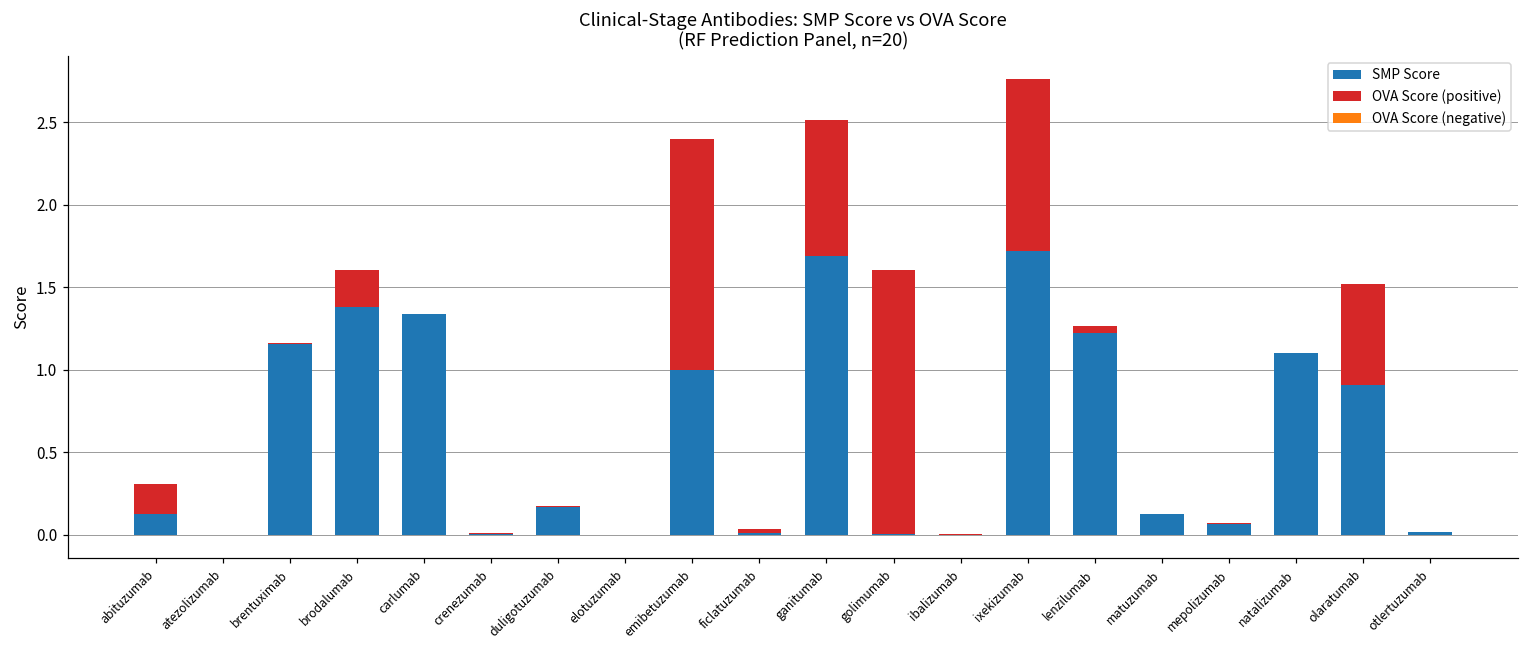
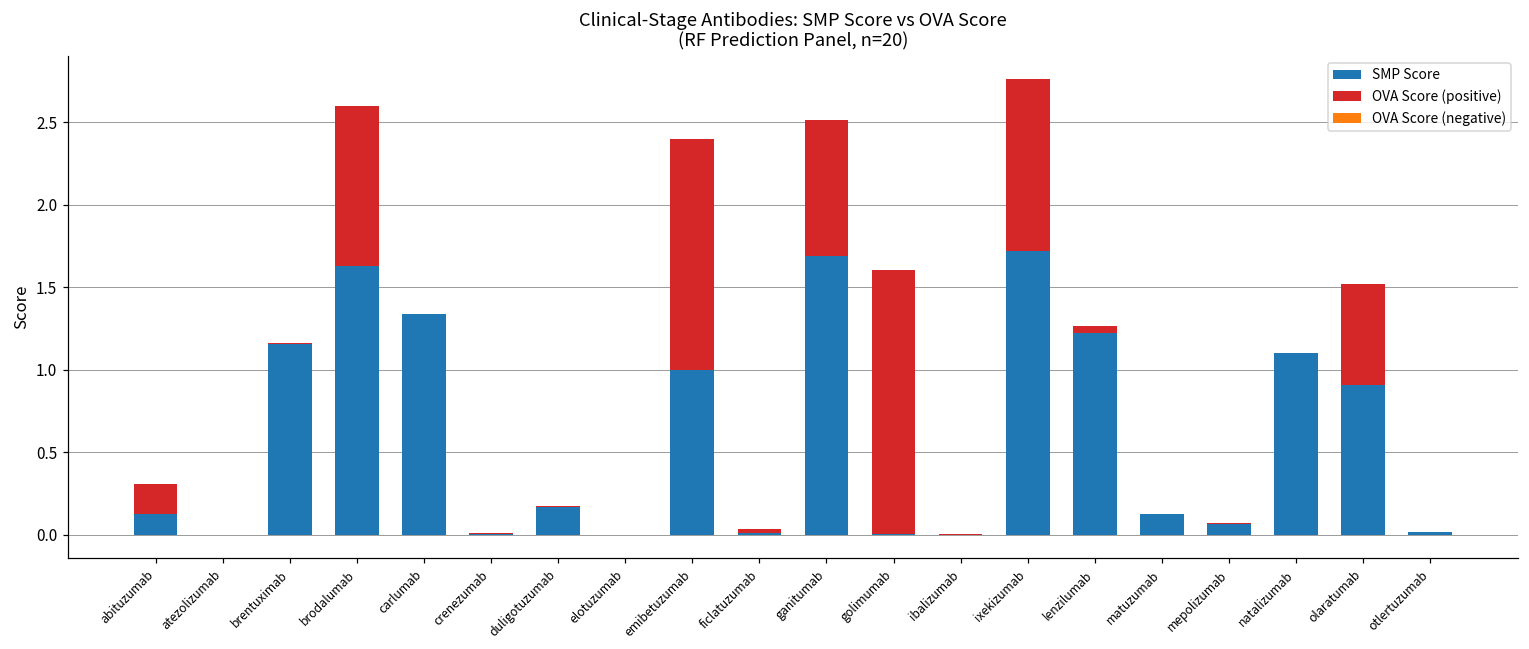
  {
    "SMP Score": {
      "abituzumab": 0.13,
      "brentuximab": 1.15,
-     "brodalumab": 1.38,
+     "brodalumab": 1.63,
      "carlumab": 1.34,
      "duligotuzumab": 0.17,
      "elotuzumab": 0.00,
      "emibetuzumab": 1.00,
      "ganitumab": 1.69,
      "ixekizumab": 1.72,
      "lenzilumab": 1.23,
      "matuzumab": 0.13,
      "mepolizumab": 0.07,
      "natalizumab": 1.10,
      "olaratumab": 0.91,
      "otlertuzumab": 0.02
    },
    "OVA Score (positive)": {
      "abituzumab": 0.18,
      "atezolizumab": 0.00,
-     "brodalumab": 0.23,
+     "brodalumab": 0.97,
      "elotuzumab": 0.00,
      "emibetuzumab": 1.40,
      "ficlatuzumab": 0.02,
      "ganitumab": 0.82,
      "golimumab": 1.60,
      "ixekizumab": 1.04,
      "lenzilumab": 0.04,
      "matuzumab": 0.00,
      "olaratumab": 0.61,
      "otlertuzumab": 0.00
    },
    "OVA Score (negative)": {
      "abituzumab": 0.00,
      "brentuximab": 0.00,
      "brodalumab": 0.00,
      "carlumab": 0.00,
      "crenezumab": 0.00,
      "duligotuzumab": 0.00,
      "elotuzumab": 0.00,
      "emibetuzumab": 0.00,
      "ficlatuzumab": 0.00,
      "ganitumab": 0.00,
      "golimumab": 0.00,
      "ibalizumab": 0.00,
      "ixekizumab": 0.00,
      "lenzilumab": 0.00,
      "mepolizumab": 0.00,
      "natalizumab": 0.00,
      "olaratumab": 0.00
    }
  }
